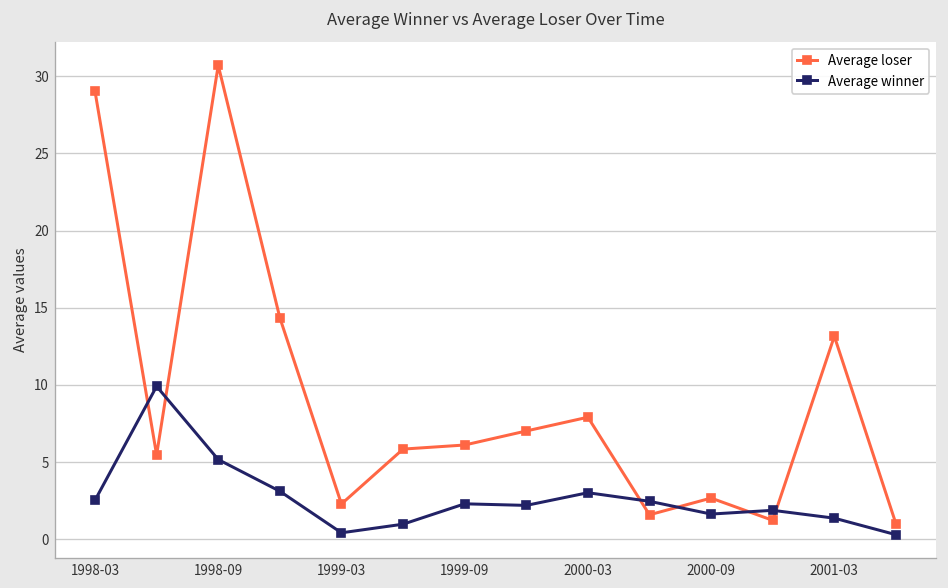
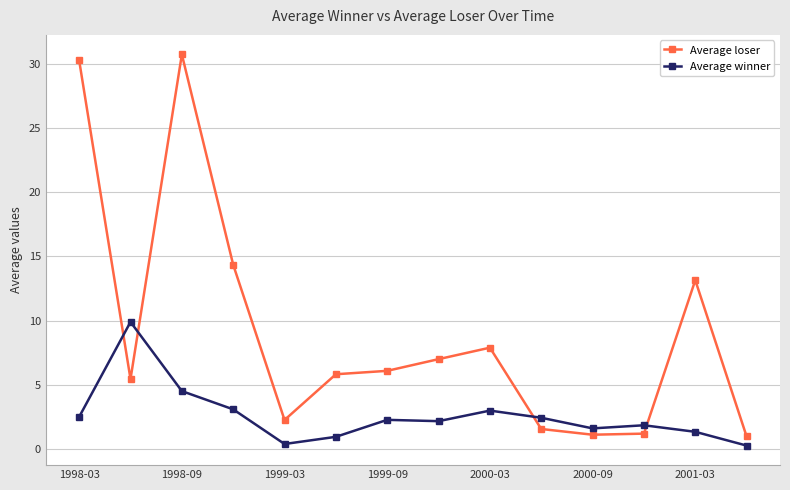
  {
    "Average loser": {
-     "1998-03": 29.0,
+     "1998-03": 30.2,
      "1998-09": 30.7,
      "1999-03": 2.3,
      "1999-09": 6.1,
      "2000-03": 7.9,
-     "2000-09": 2.7,
+     "2000-09": 1.1,
      "2001-03": 13.2
    },
    "Average winner": {
      "1998-03": 2.5,
-     "1998-09": 5.2,
+     "1998-09": 4.5,
      "1999-03": 0.4,
      "1999-09": 2.3,
      "2000-03": 3.0,
      "2000-09": 1.6,
      "2001-03": 1.4
    }
  }
